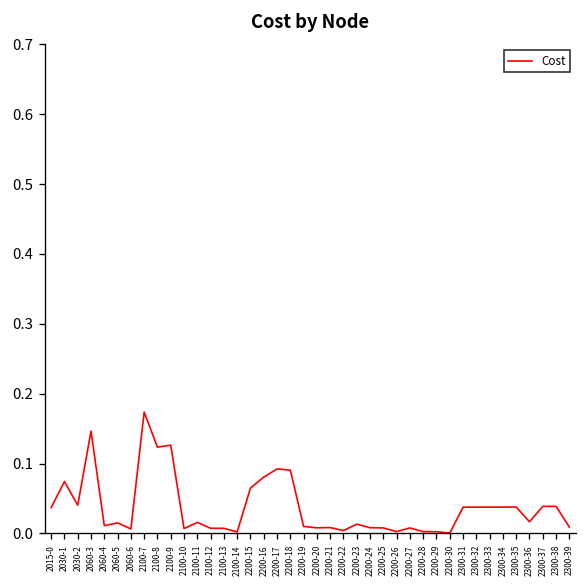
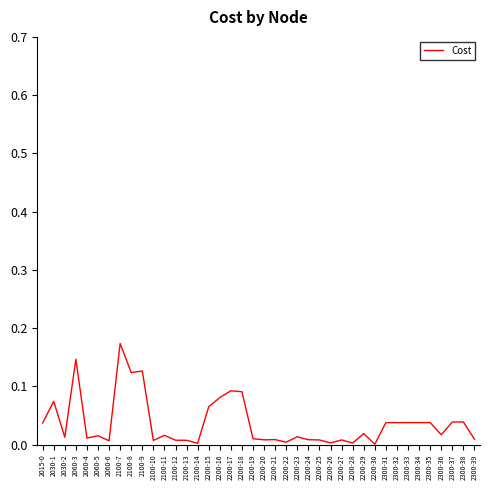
  {
    "2015-0": 0.04,
    "2030-1": 0.07,
-   "2030-2": 0.04,
+   "2030-2": 0.01,
    "2060-3": 0.15,
    "2060-4": 0.01,
    "2060-5": 0.02,
    "2060-6": 0.01,
    "2100-7": 0.17,
    "2100-8": 0.12,
    "2100-9": 0.13,
    "2100-10": 0.01,
    "2100-11": 0.02,
    "2100-12": 0.01,
    "2100-13": 0.01,
    "2100-14": 0.00,
    "2200-15": 0.06,
    "2200-16": 0.08,
    "2200-17": 0.09,
    "2200-18": 0.09,
    "2200-19": 0.01,
    "2200-20": 0.01,
    "2200-21": 0.01,
    "2200-22": 0.00,
    "2200-23": 0.01,
    "2200-24": 0.01,
    "2200-25": 0.01,
    "2200-26": 0.00,
    "2200-27": 0.01,
    "2200-28": 0.00,
-   "2200-29": 0.00,
+   "2200-29": 0.02,
    "2200-30": 0.00,
    "2300-31": 0.04,
    "2300-32": 0.04,
    "2300-33": 0.04,
    "2300-34": 0.04,
    "2300-35": 0.04,
    "2300-36": 0.02,
    "2300-37": 0.04,
    "2300-38": 0.04,
    "2300-39": 0.01
  }
